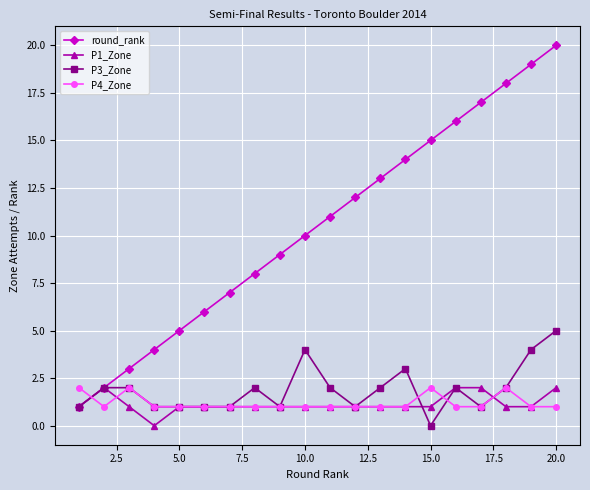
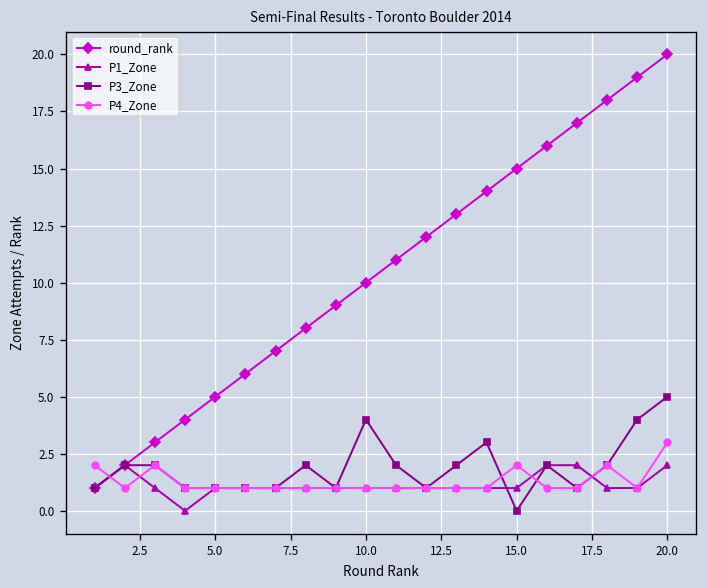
  {
    "P4_Zone": {
      "15.0": 2,
-     "20.0": 1
+     "20.0": 3
    }
  }
